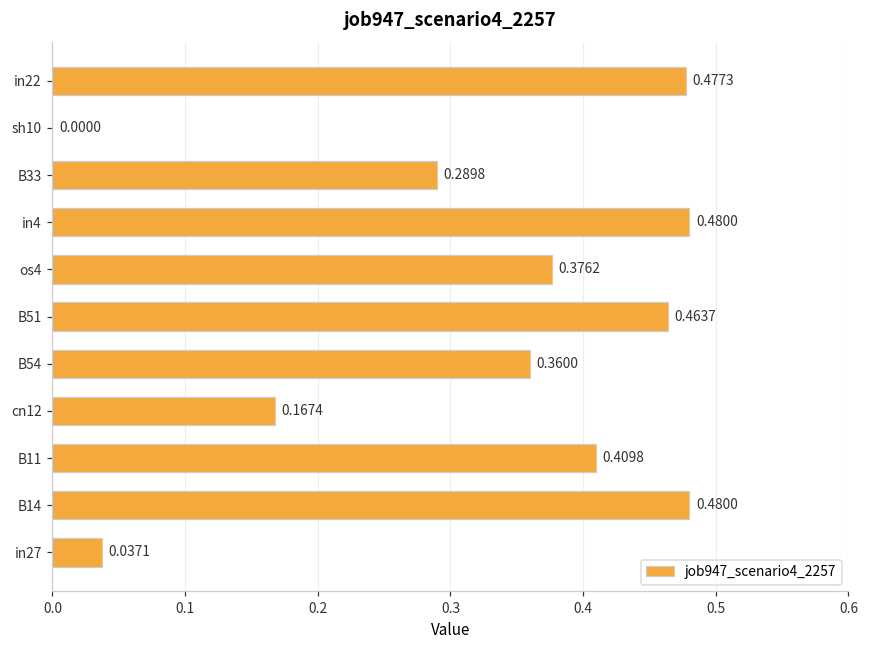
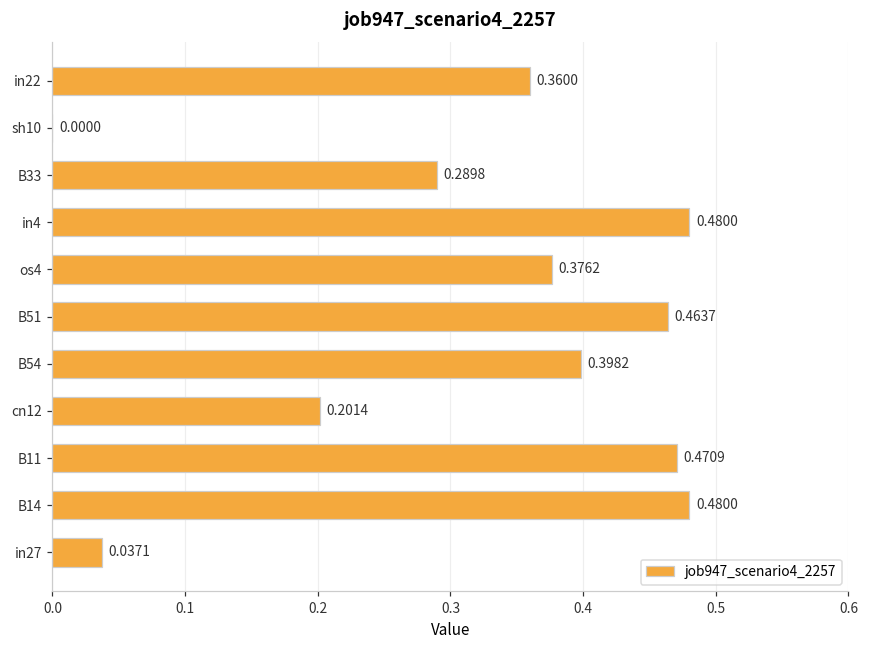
  {
-   "in22": 0.4773,
+   "in22": 0.3600,
    "sh10": 0.0000,
    "B33": 0.2898,
    "in4": 0.4800,
    "os4": 0.3762,
    "B51": 0.4637,
-   "B54": 0.3600,
-   "cn12": 0.1674,
-   "B11": 0.4098,
+   "B54": 0.3982,
+   "cn12": 0.2014,
+   "B11": 0.4709,
    "B14": 0.4800,
    "in27": 0.0371
  }
